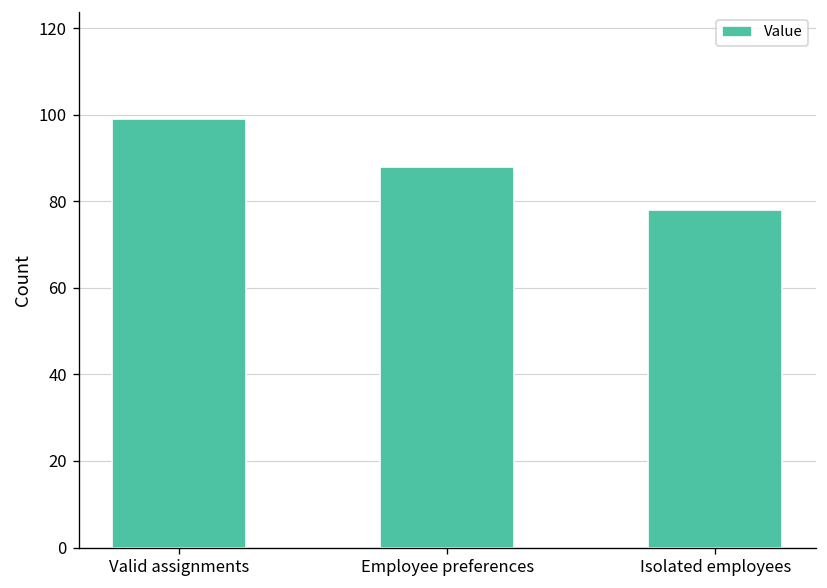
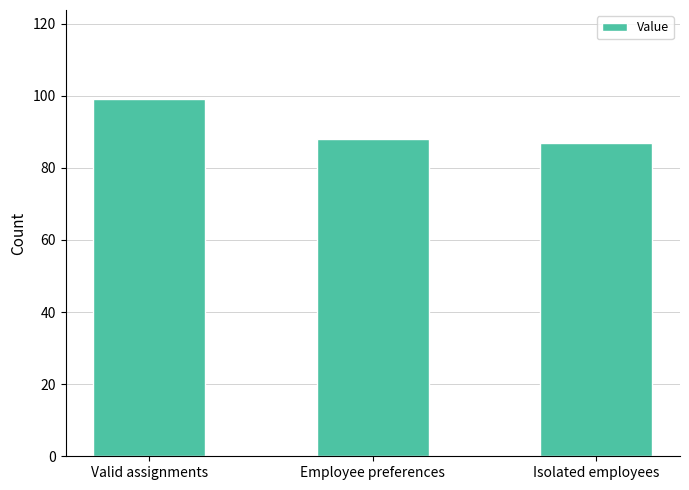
  {
    "Valid assignments": 99,
    "Employee preferences": 88,
-   "Isolated employees": 78
+   "Isolated employees": 87
  }
